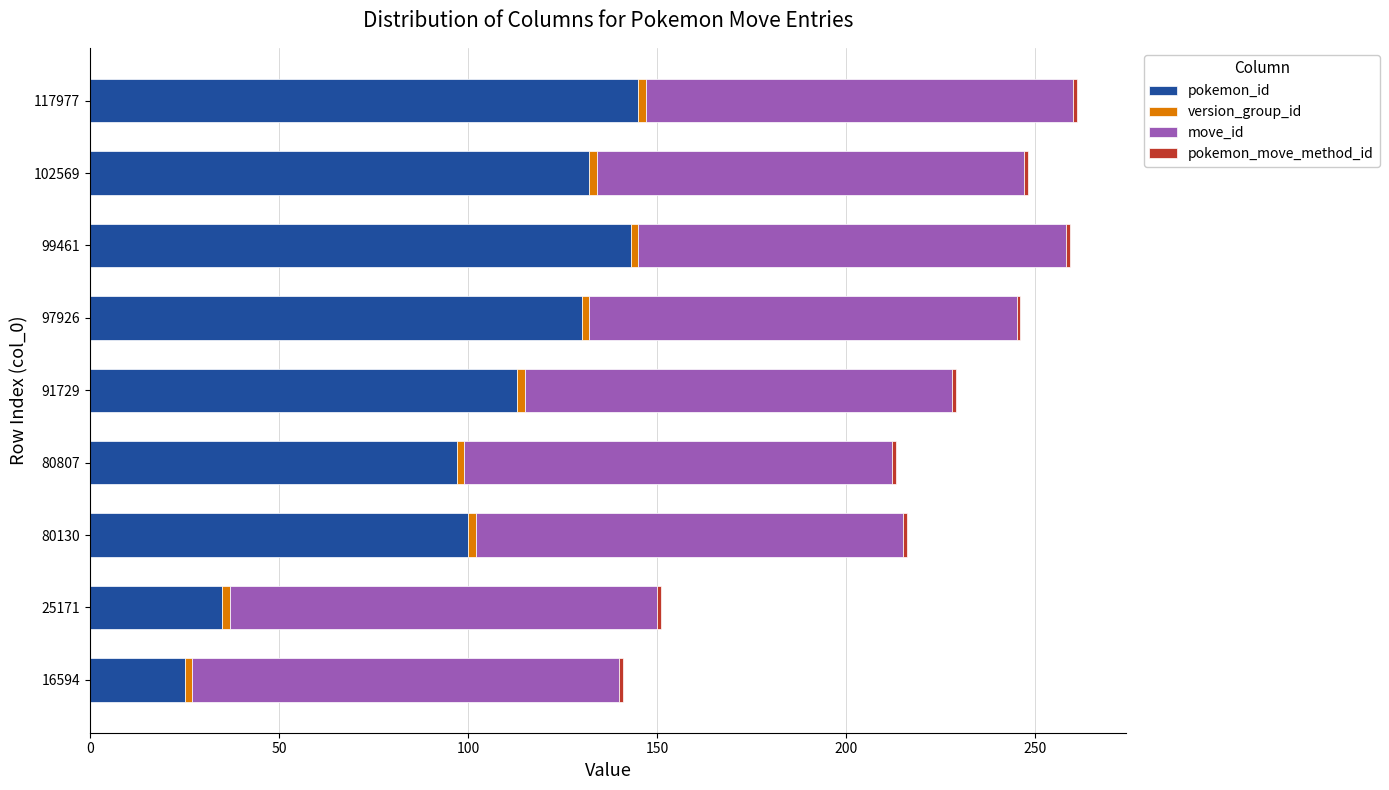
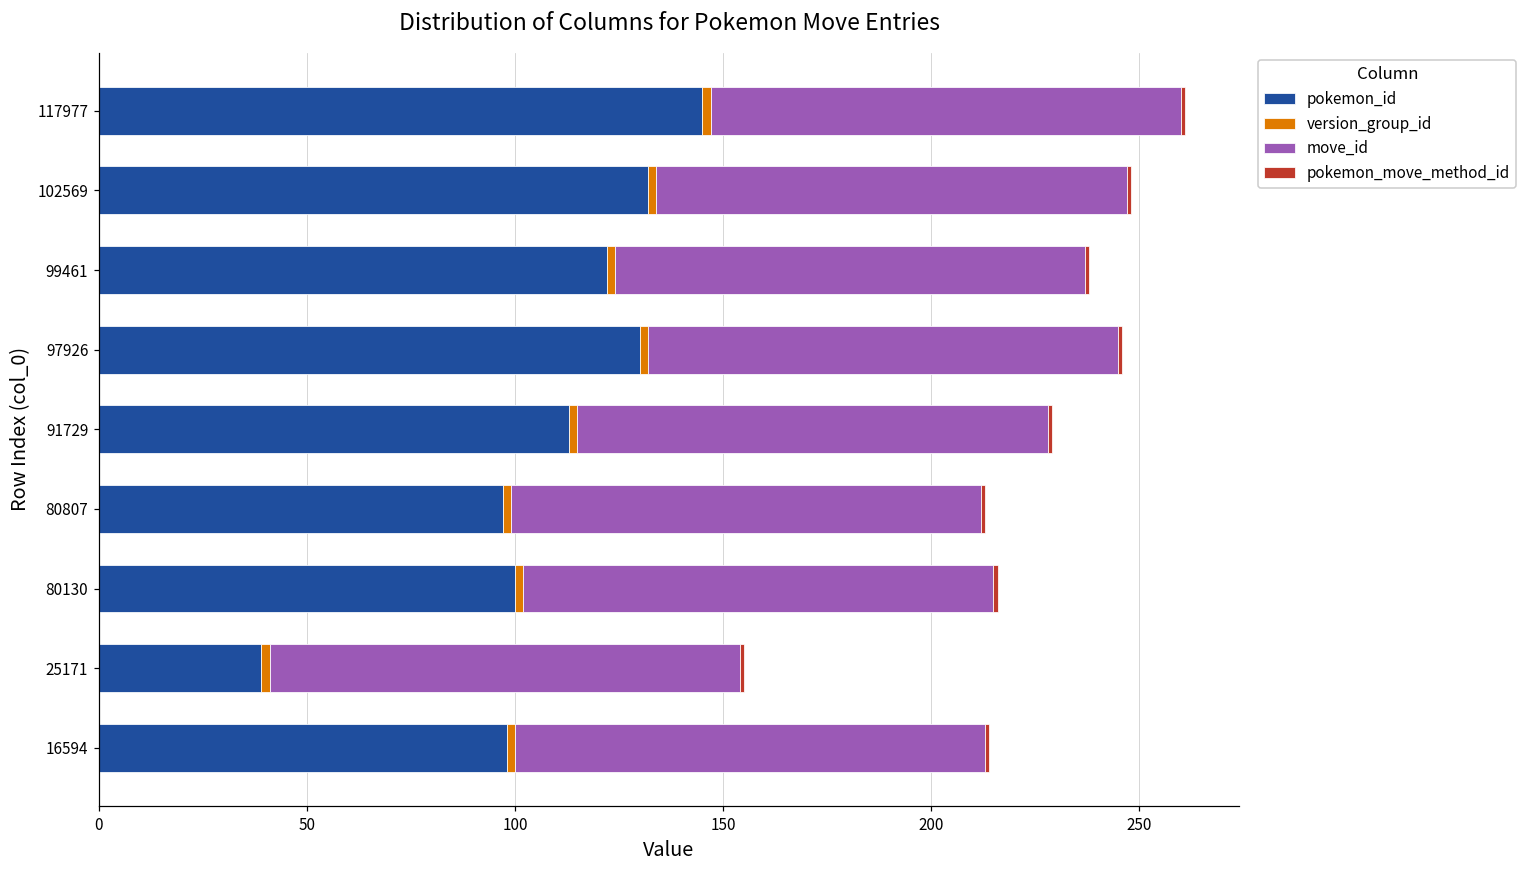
  {
    "pokemon_id": {
      "117977": 145,
      "102569": 132,
-     "99461": 143,
+     "99461": 122,
      "97926": 130,
      "91729": 113,
      "80807": 97,
      "80130": 100,
-     "25171": 35,
-     "16594": 25
+     "25171": 39,
+     "16594": 98
    },
    "version_group_id": {
      "117977": 2,
      "102569": 2,
      "99461": 2,
      "97926": 2,
      "91729": 2,
      "80807": 2,
      "80130": 2,
      "25171": 2,
      "16594": 2
    },
    "move_id": {
      "117977": 113,
      "102569": 113,
      "99461": 113,
      "97926": 113,
      "91729": 113,
      "80807": 113,
      "80130": 113,
      "25171": 113,
      "16594": 113
    },
    "pokemon_move_method_id": {
      "117977": 1,
      "102569": 1,
      "99461": 1,
      "97926": 1,
      "91729": 1,
      "80807": 1,
      "80130": 1,
      "25171": 1,
      "16594": 1
    }
  }
